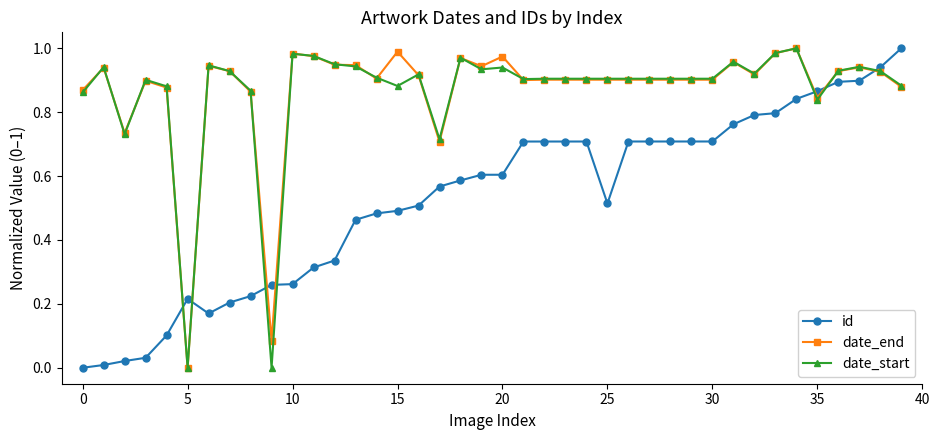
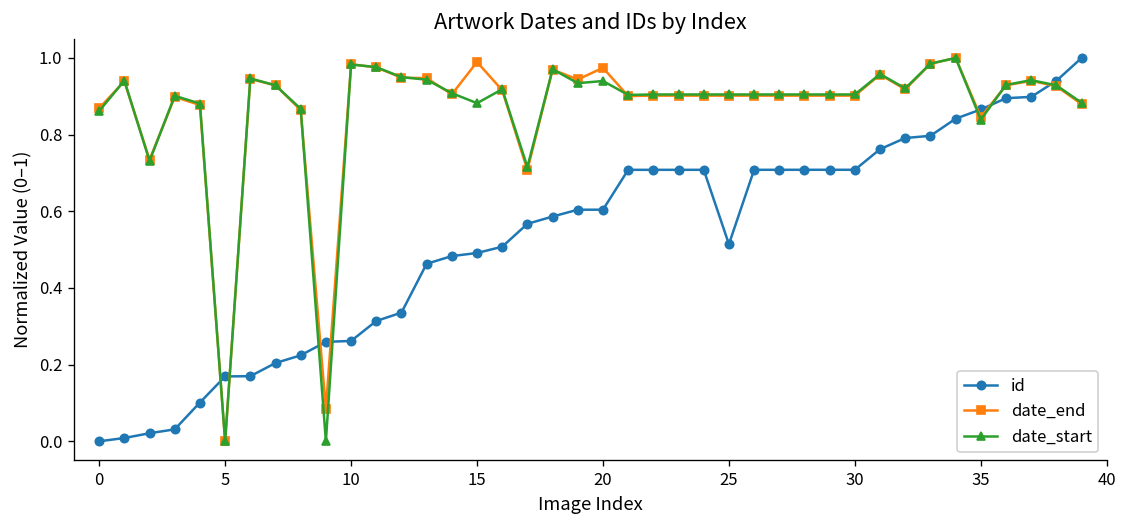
  {
    "id": {
      "0": 0.00,
-     "5": 0.22,
+     "5": 0.17,
      "10": 0.26,
      "15": 0.49,
      "20": 0.60,
      "25": 0.51,
      "30": 0.71,
      "35": 0.87
    },
    "date_end": {
      "15": 0.99,
      "20": 0.97
    },
    "date_start": {
      "15": 0.88,
      "20": 0.94
    }
  }
